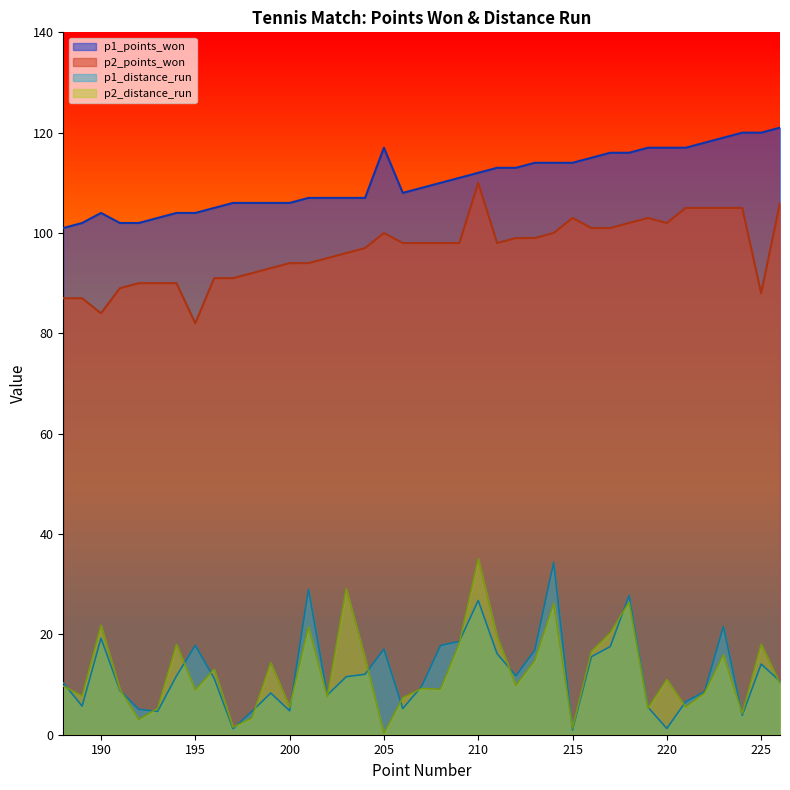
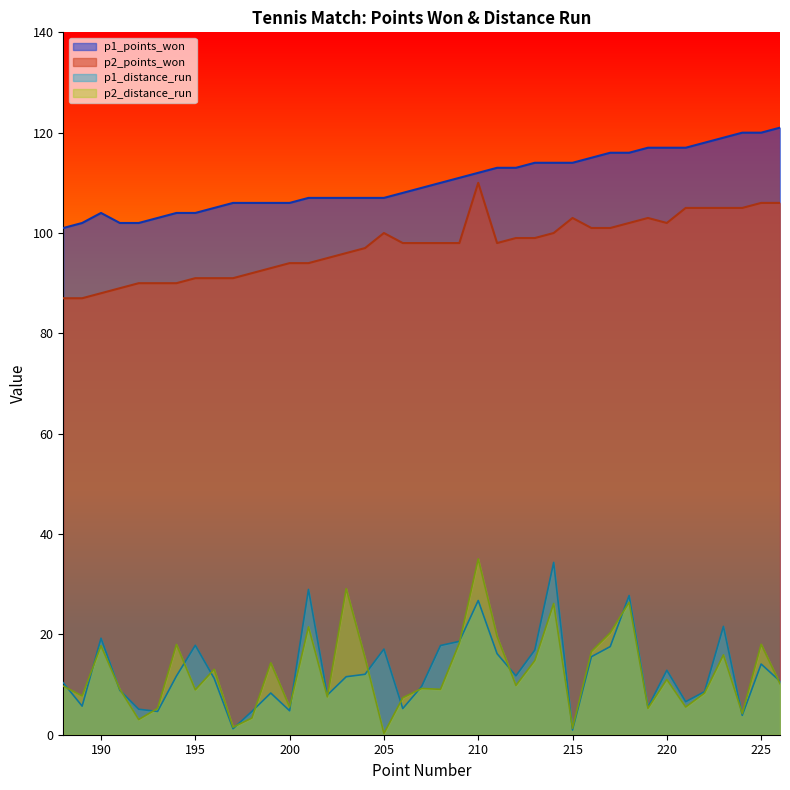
  {
    "p1_points_won": {
      "190": 104,
      "195": 104,
      "200": 106,
-     "205": 117,
+     "205": 107,
      "210": 112,
      "215": 114,
      "220": 117,
      "225": 120
    },
    "p2_points_won": {
-     "190": 84,
-     "195": 82,
+     "190": 88,
+     "195": 91,
      "200": 94,
      "205": 100,
      "210": 110,
      "215": 103,
      "220": 102,
-     "225": 88
+     "225": 106
    },
    "p1_distance_run": {
      "190": 19,
      "195": 18,
      "200": 5,
      "205": 17,
      "210": 27,
-     "220": 1,
+     "220": 13,
      "225": 14
    },
    "p2_distance_run": {
-     "190": 22,
+     "190": 18,
      "195": 9,
      "200": 6,
      "205": 0,
      "210": 35,
      "220": 11,
      "225": 18
    }
  }
